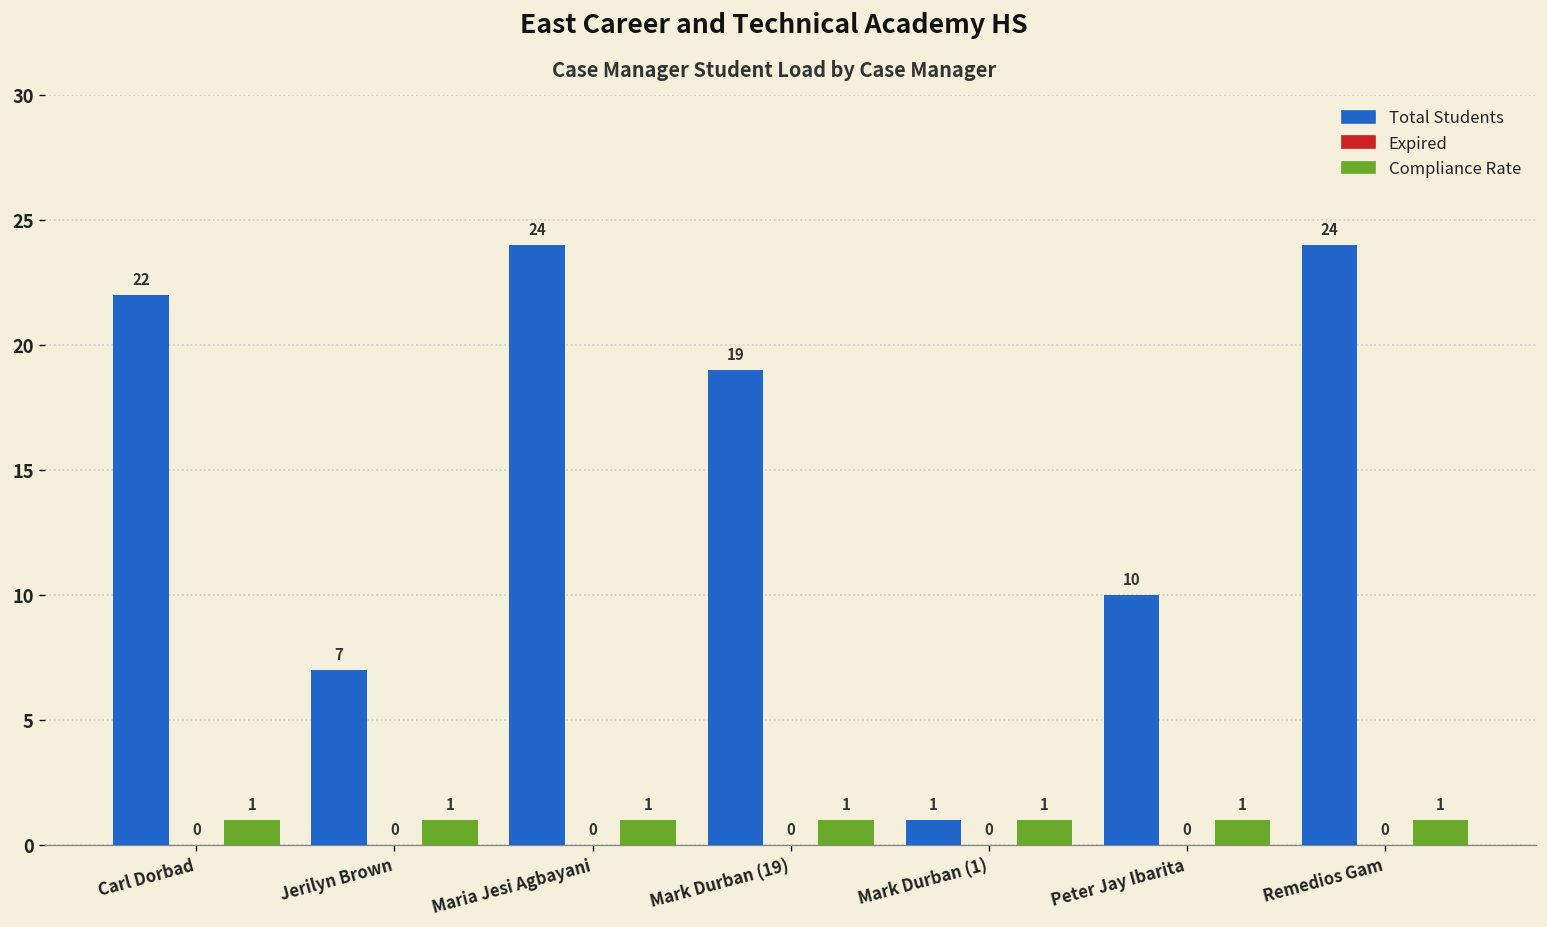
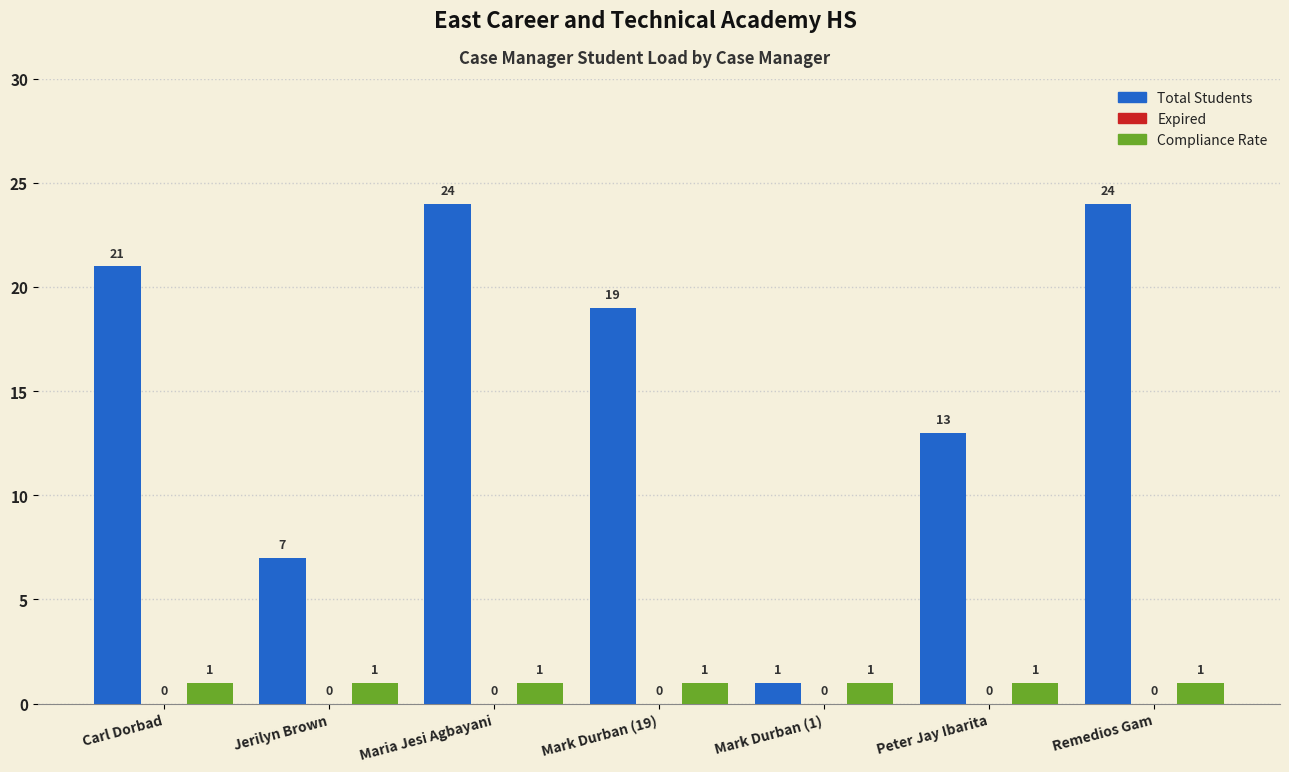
  {
    "Total Students": {
-     "Carl Dorbad": 22,
+     "Carl Dorbad": 21,
      "Jerilyn Brown": 7,
      "Maria Jesi Agbayani": 24,
      "Mark Durban (19)": 19,
      "Mark Durban (1)": 1,
-     "Peter Jay Ibarita": 10,
+     "Peter Jay Ibarita": 13,
      "Remedios Gam": 24
    },
    "Expired": {
      "Carl Dorbad": 0,
      "Jerilyn Brown": 0,
      "Maria Jesi Agbayani": 0,
      "Mark Durban (19)": 0,
      "Mark Durban (1)": 0,
      "Peter Jay Ibarita": 0,
      "Remedios Gam": 0
    },
    "Compliance Rate": {
      "Carl Dorbad": 1,
      "Jerilyn Brown": 1,
      "Maria Jesi Agbayani": 1,
      "Mark Durban (19)": 1,
      "Mark Durban (1)": 1,
      "Peter Jay Ibarita": 1,
      "Remedios Gam": 1
    }
  }
